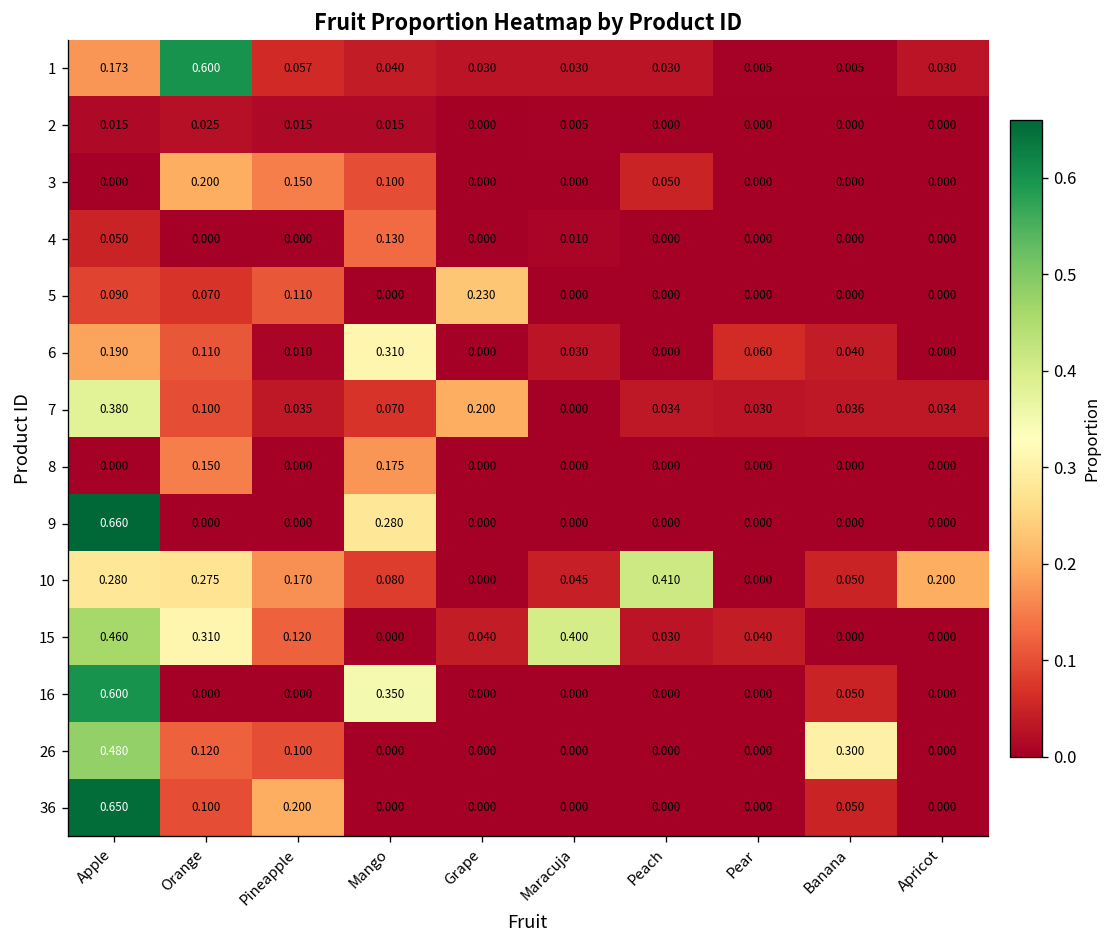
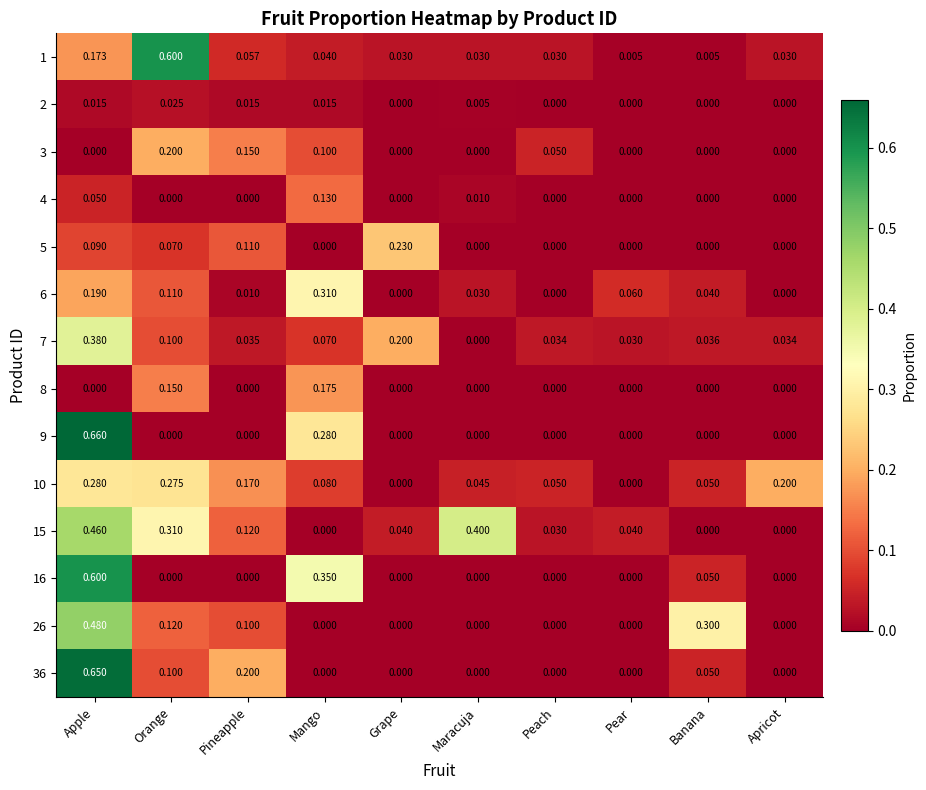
  {
    "1": {
      "Apple": 0.173,
      "Orange": 0.600,
      "Pineapple": 0.057,
      "Mango": 0.040,
      "Grape": 0.030,
      "Maracuja": 0.030,
      "Peach": 0.030,
      "Pear": 0.005,
      "Banana": 0.005,
      "Apricot": 0.030
    },
    "2": {
      "Apple": 0.015,
      "Orange": 0.025,
      "Pineapple": 0.015,
      "Mango": 0.015,
      "Grape": 0.000,
      "Maracuja": 0.005,
      "Peach": 0.000,
      "Pear": 0.000,
      "Banana": 0.000,
      "Apricot": 0.000
    },
    "3": {
      "Apple": 0.000,
      "Orange": 0.200,
      "Pineapple": 0.150,
      "Mango": 0.100,
      "Grape": 0.000,
      "Maracuja": 0.000,
      "Peach": 0.050,
      "Pear": 0.000,
      "Banana": 0.000,
      "Apricot": 0.000
    },
    "4": {
      "Apple": 0.050,
      "Orange": 0.000,
      "Pineapple": 0.000,
      "Mango": 0.130,
      "Grape": 0.000,
      "Maracuja": 0.010,
      "Peach": 0.000,
      "Pear": 0.000,
      "Banana": 0.000,
      "Apricot": 0.000
    },
    "5": {
      "Apple": 0.090,
      "Orange": 0.070,
      "Pineapple": 0.110,
      "Mango": 0.000,
      "Grape": 0.230,
      "Maracuja": 0.000,
      "Peach": 0.000,
      "Pear": 0.000,
      "Banana": 0.000,
      "Apricot": 0.000
    },
    "6": {
      "Apple": 0.190,
      "Orange": 0.110,
      "Pineapple": 0.010,
      "Mango": 0.310,
      "Grape": 0.000,
      "Maracuja": 0.030,
      "Peach": 0.000,
      "Pear": 0.060,
      "Banana": 0.040,
      "Apricot": 0.000
    },
    "7": {
      "Apple": 0.380,
      "Orange": 0.100,
      "Pineapple": 0.035,
      "Mango": 0.070,
      "Grape": 0.200,
      "Maracuja": 0.000,
      "Peach": 0.034,
      "Pear": 0.030,
      "Banana": 0.036,
      "Apricot": 0.034
    },
    "8": {
      "Apple": 0.000,
      "Orange": 0.150,
      "Pineapple": 0.000,
      "Mango": 0.175,
      "Grape": 0.000,
      "Maracuja": 0.000,
      "Peach": 0.000,
      "Pear": 0.000,
      "Banana": 0.000,
      "Apricot": 0.000
    },
    "9": {
      "Apple": 0.660,
      "Orange": 0.000,
      "Pineapple": 0.000,
      "Mango": 0.280,
      "Grape": 0.000,
      "Maracuja": 0.000,
      "Peach": 0.000,
      "Pear": 0.000,
      "Banana": 0.000,
      "Apricot": 0.000
    },
    "10": {
      "Apple": 0.280,
      "Orange": 0.275,
      "Pineapple": 0.170,
      "Mango": 0.080,
      "Grape": 0.000,
      "Maracuja": 0.045,
-     "Peach": 0.410,
+     "Peach": 0.050,
      "Pear": 0.000,
      "Banana": 0.050,
      "Apricot": 0.200
    },
    "15": {
      "Apple": 0.460,
      "Orange": 0.310,
      "Pineapple": 0.120,
      "Mango": 0.000,
      "Grape": 0.040,
      "Maracuja": 0.400,
      "Peach": 0.030,
      "Pear": 0.040,
      "Banana": 0.000,
      "Apricot": 0.000
    },
    "16": {
      "Apple": 0.600,
      "Orange": 0.000,
      "Pineapple": 0.000,
      "Mango": 0.350,
      "Grape": 0.000,
      "Maracuja": 0.000,
      "Peach": 0.000,
      "Pear": 0.000,
      "Banana": 0.050,
      "Apricot": 0.000
    },
    "26": {
      "Apple": 0.480,
      "Orange": 0.120,
      "Pineapple": 0.100,
      "Mango": 0.000,
      "Grape": 0.000,
      "Maracuja": 0.000,
      "Peach": 0.000,
      "Pear": 0.000,
      "Banana": 0.300,
      "Apricot": 0.000
    },
    "36": {
      "Apple": 0.650,
      "Orange": 0.100,
      "Pineapple": 0.200,
      "Mango": 0.000,
      "Grape": 0.000,
      "Maracuja": 0.000,
      "Peach": 0.000,
      "Pear": 0.000,
      "Banana": 0.050,
      "Apricot": 0.000
    }
  }
